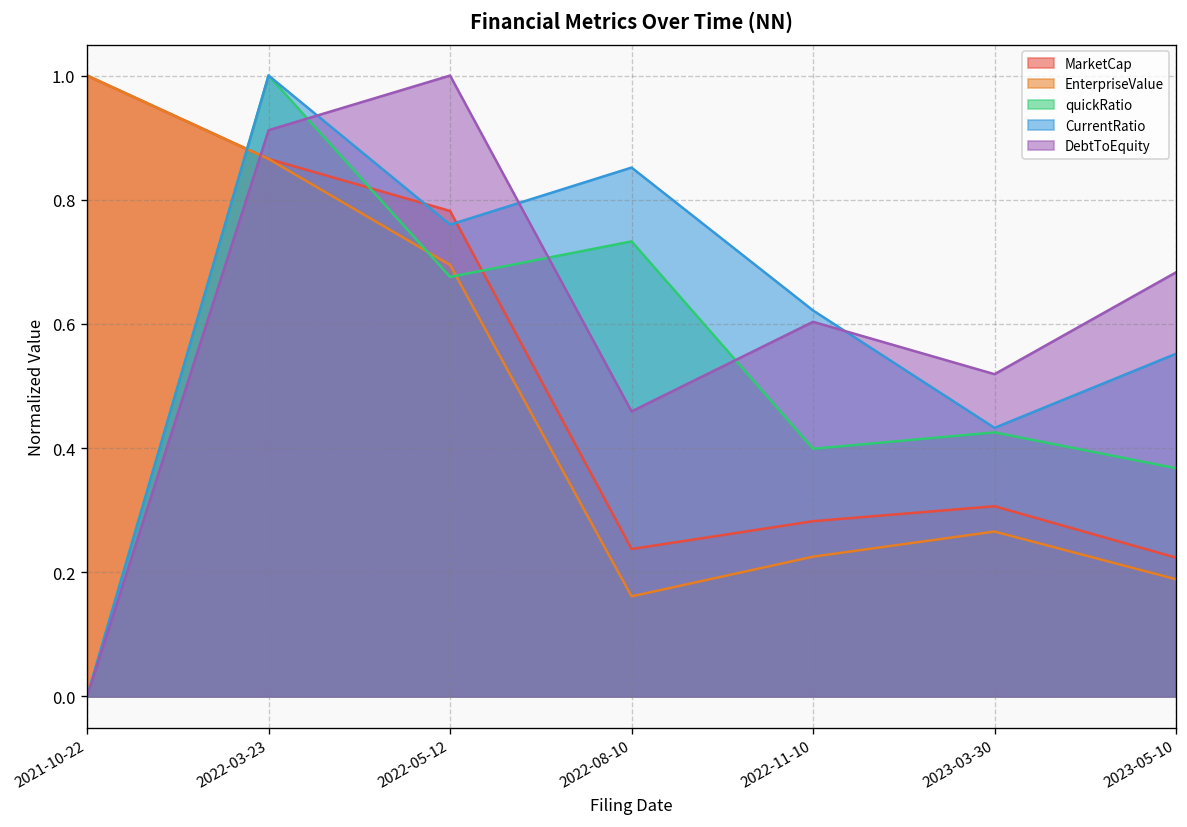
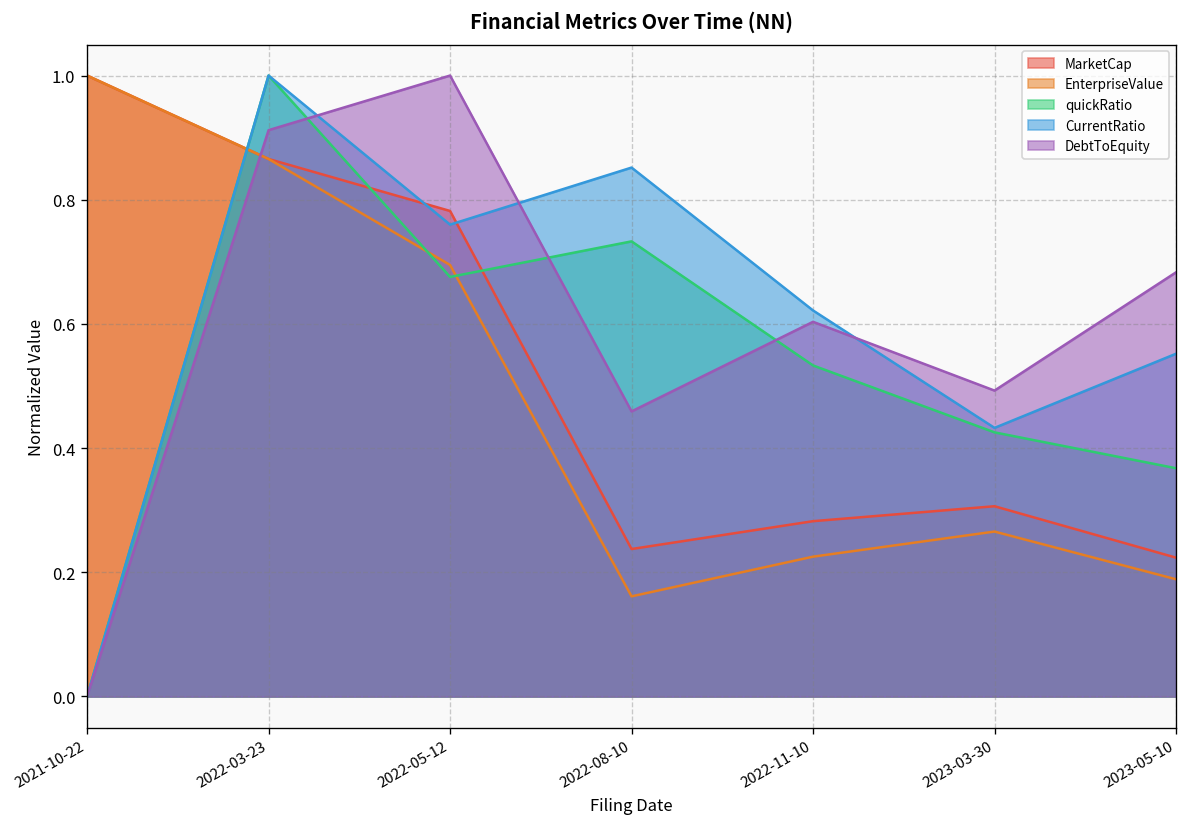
  {
    "quickRatio": {
      "2022-05-12": 0.68,
      "2022-08-10": 0.73,
-     "2022-11-10": 0.40,
+     "2022-11-10": 0.53,
      "2023-03-30": 0.43,
      "2023-05-10": 0.37
    },
    "CurrentRatio": {
      "2022-05-12": 0.76,
      "2022-08-10": 0.85,
      "2022-11-10": 0.62,
      "2023-03-30": 0.43,
      "2023-05-10": 0.55
    },
    "DebtToEquity": {
      "2022-03-23": 0.91,
      "2022-05-12": 1.00,
      "2022-08-10": 0.46,
      "2022-11-10": 0.60,
-     "2023-03-30": 0.52,
+     "2023-03-30": 0.49,
      "2023-05-10": 0.68
    }
  }
